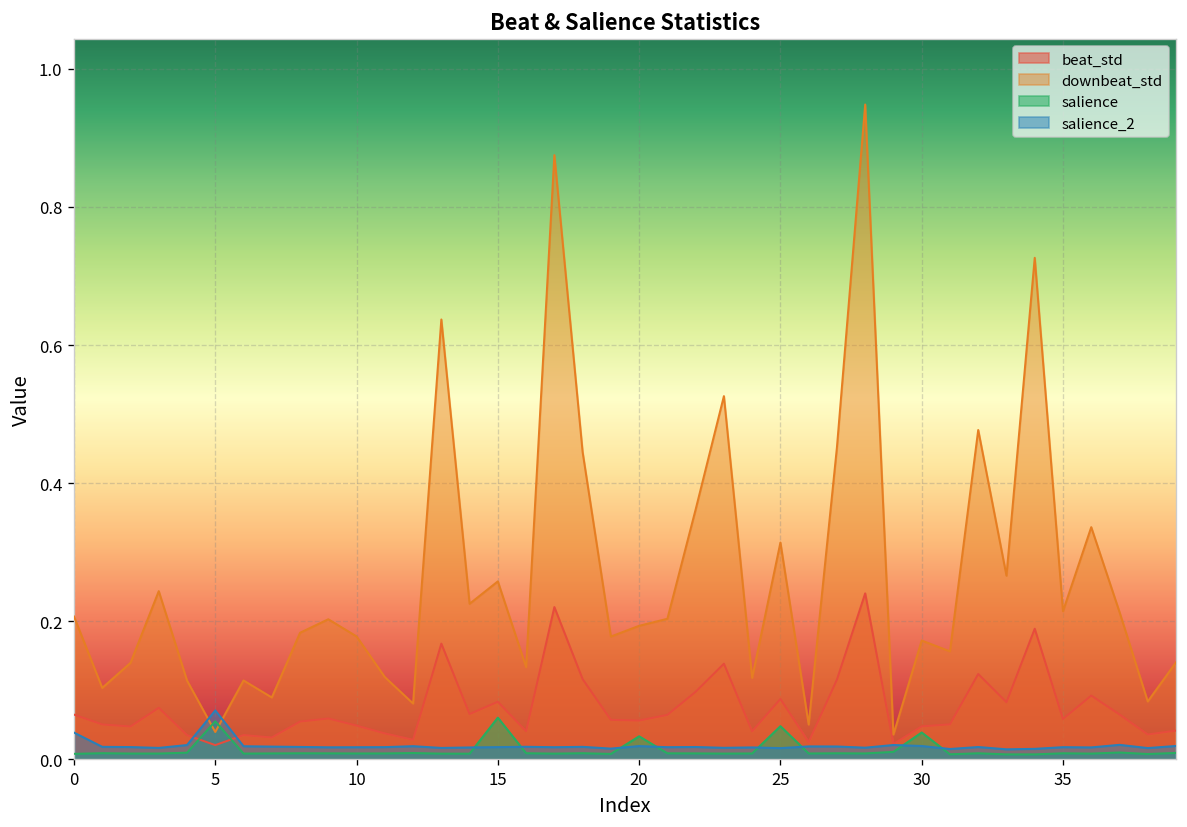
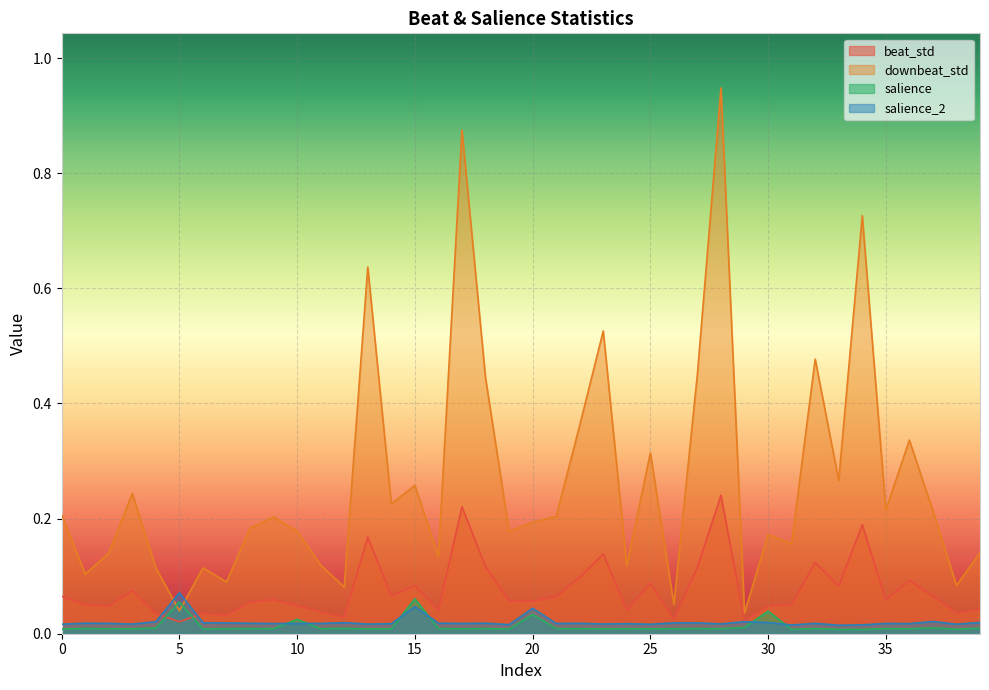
  {
    "salience": {
      "0": 0.01,
      "5": 0.06,
-     "10": 0.01,
+     "10": 0.02,
      "15": 0.06,
      "20": 0.03,
-     "25": 0.05,
+     "25": 0.01,
      "30": 0.04,
      "35": 0.01
    },
    "salience_2": {
-     "0": 0.04,
+     "0": 0.02,
      "5": 0.07,
      "10": 0.02,
-     "15": 0.02,
-     "20": 0.02,
+     "15": 0.05,
+     "20": 0.04,
      "25": 0.02,
      "30": 0.02,
      "35": 0.02
    }
  }
